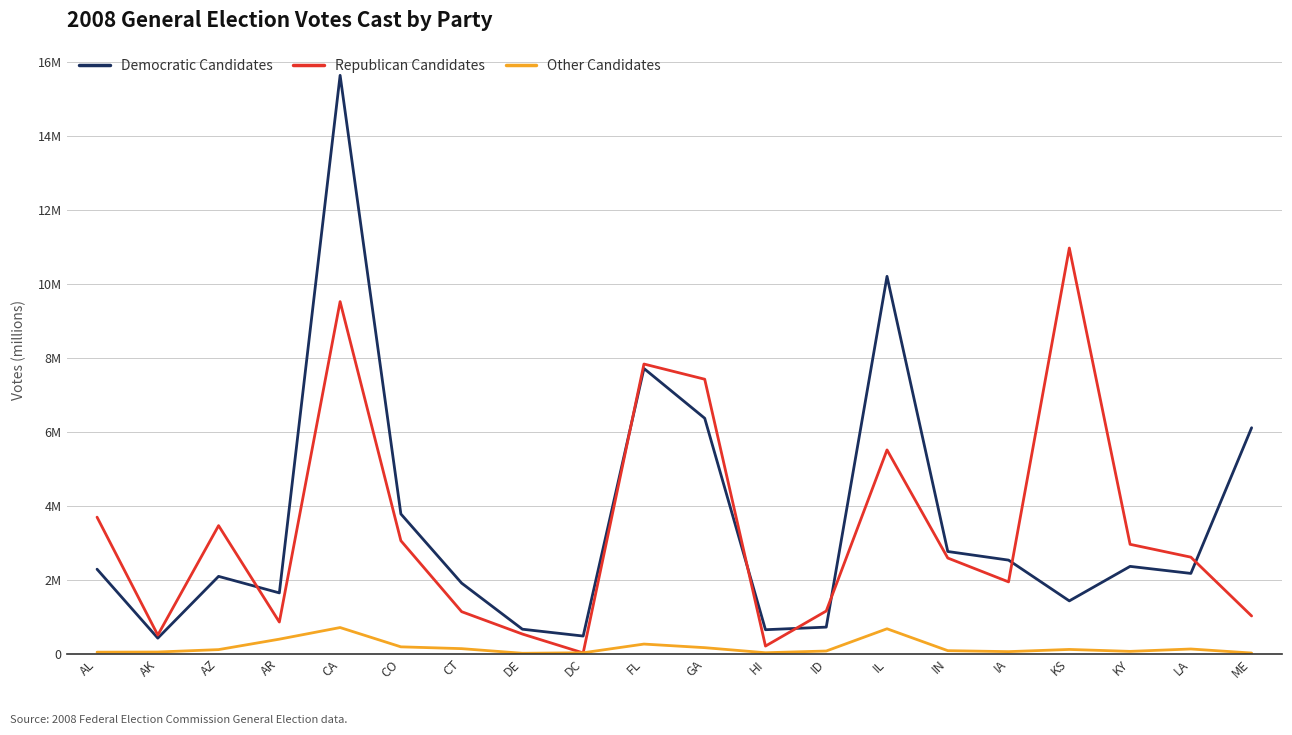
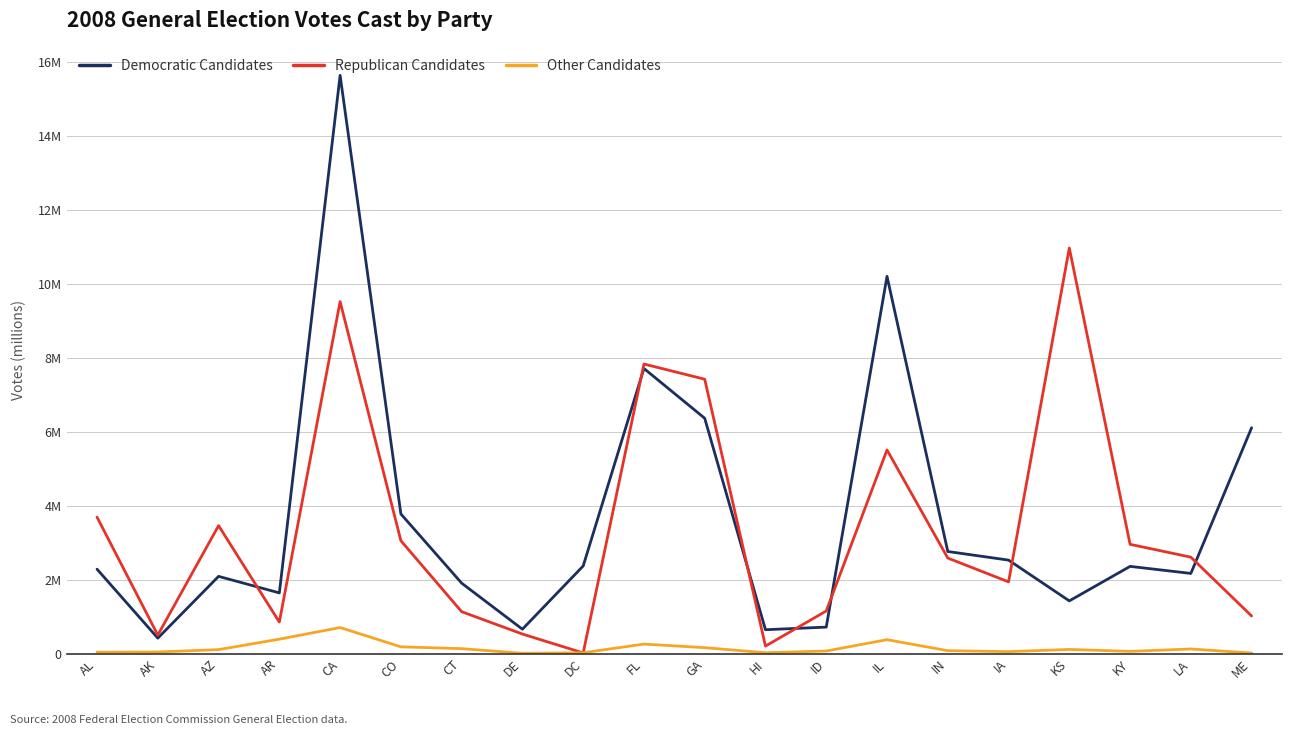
  {
    "Democratic Candidates": {
      "AL": 2300000,
      "AK": 400000,
      "AZ": 2100000,
      "AR": 1600000,
      "CA": 15700000,
      "CO": 3800000,
      "CT": 1900000,
      "DE": 700000,
-     "DC": 500000,
+     "DC": 2400000,
      "FL": 7700000,
      "GA": 6400000,
      "HI": 600000,
      "ID": 700000,
      "IL": 10200000,
      "IN": 2800000,
      "IA": 2500000,
      "KS": 1400000,
      "KY": 2400000,
      "LA": 2200000,
      "ME": 6100000
    },
    "Republican Candidates": {
      "AL": 3700000,
      "AK": 500000,
      "AZ": 3500000,
      "AR": 900000,
      "CA": 9500000,
      "CO": 3100000,
      "CT": 1100000,
      "DE": 500000,
      "FL": 7800000,
      "GA": 7400000,
      "HI": 200000,
      "ID": 1200000,
      "IL": 5500000,
      "IN": 2600000,
      "IA": 1900000,
      "KS": 11000000,
      "KY": 3000000,
      "LA": 2600000,
      "ME": 1000000
    },
    "Other Candidates": {
      "AL": 0,
      "AK": 0,
      "AZ": 100000,
      "AR": 400000,
      "CA": 700000,
      "CO": 200000,
      "CT": 100000,
      "DE": 0,
      "FL": 300000,
      "GA": 200000,
      "HI": 0,
      "ID": 100000,
-     "IL": 700000,
+     "IL": 400000,
      "IN": 100000,
      "IA": 100000,
      "KS": 100000,
      "KY": 100000,
      "LA": 100000,
      "ME": 0
    }
  }
